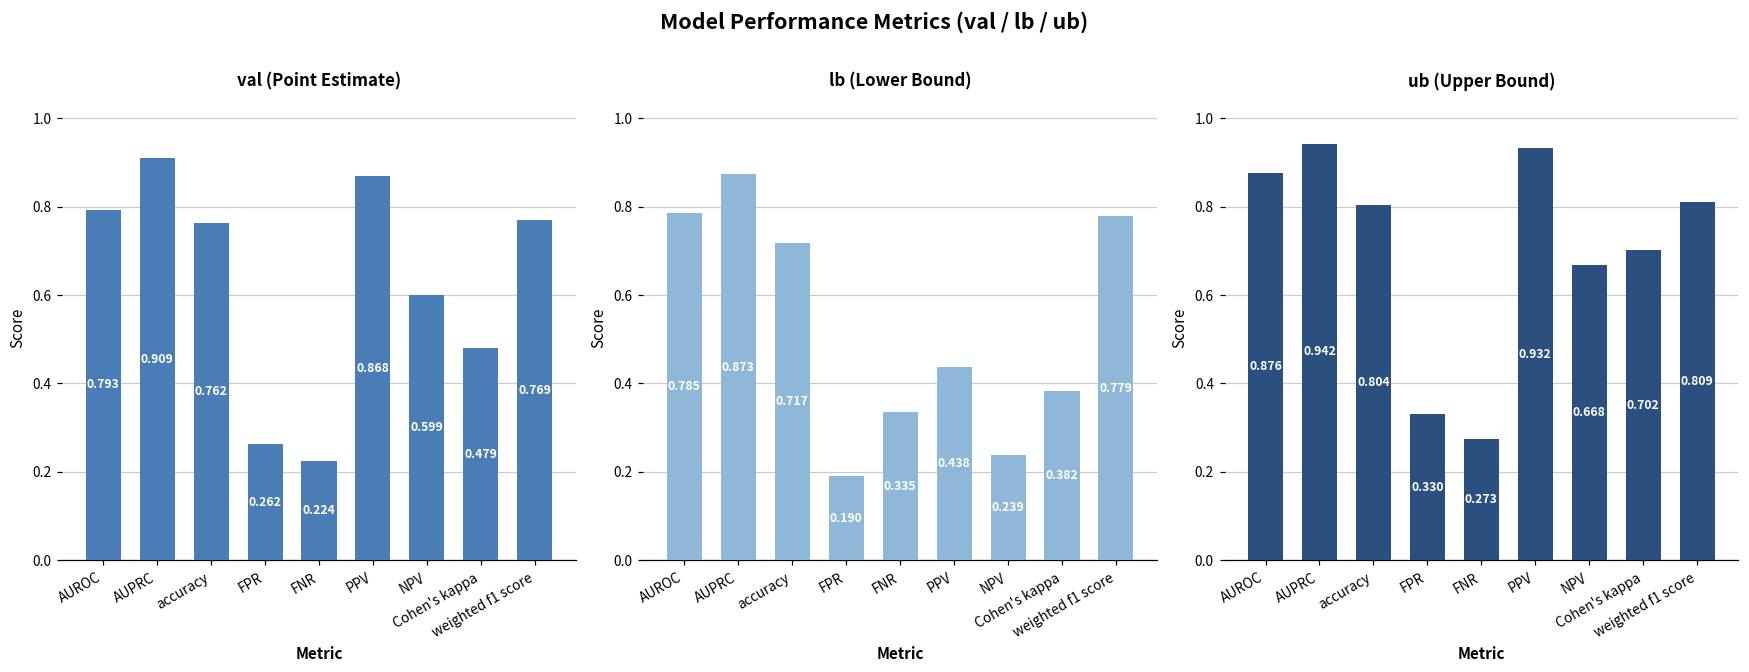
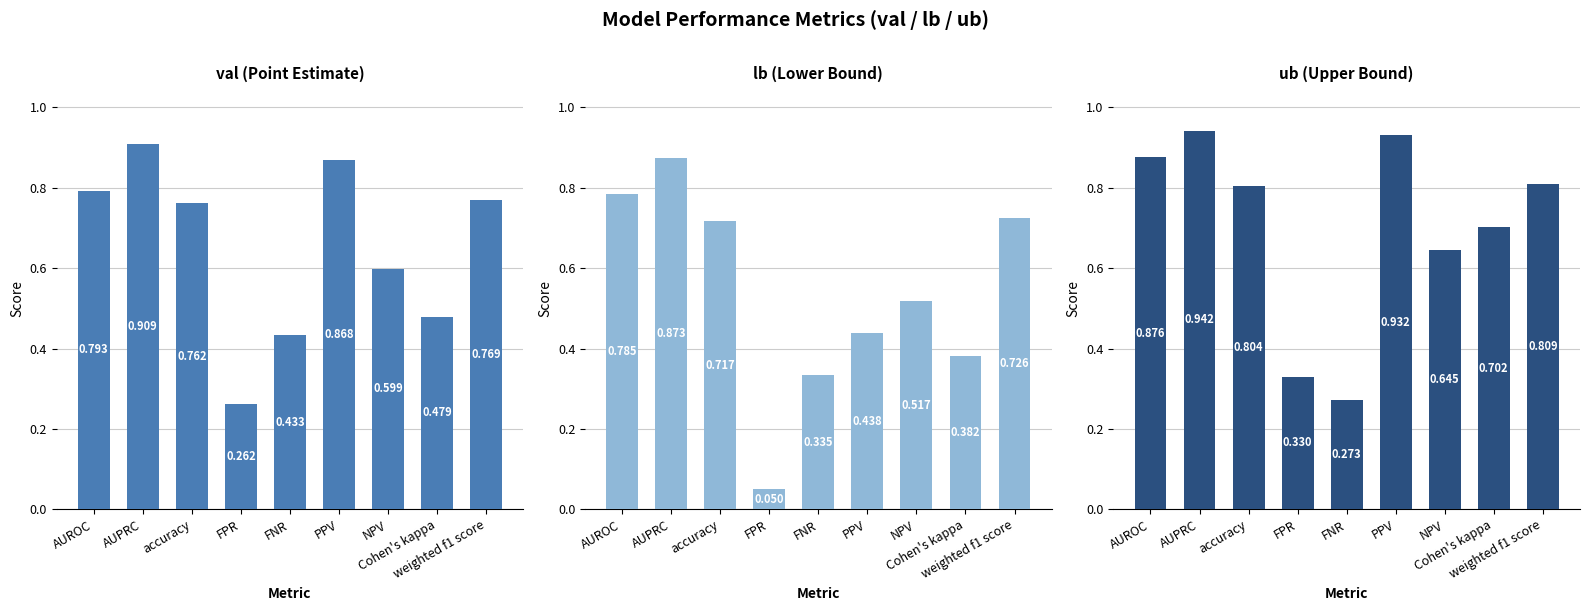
  {
    "val (Point Estimate)": {
      "AUROC": 0.793,
      "AUPRC": 0.909,
      "accuracy": 0.762,
      "FPR": 0.262,
-     "FNR": 0.224,
+     "FNR": 0.433,
      "PPV": 0.868,
      "NPV": 0.599,
      "Cohen's kappa": 0.479,
      "weighted f1 score": 0.769
    },
    "lb (Lower Bound)": {
      "AUROC": 0.785,
      "AUPRC": 0.873,
      "accuracy": 0.717,
-     "FPR": 0.190,
+     "FPR": 0.050,
      "FNR": 0.335,
      "PPV": 0.438,
-     "NPV": 0.239,
+     "NPV": 0.517,
      "Cohen's kappa": 0.382,
-     "weighted f1 score": 0.779
+     "weighted f1 score": 0.726
    },
    "ub (Upper Bound)": {
      "AUROC": 0.876,
      "AUPRC": 0.942,
      "accuracy": 0.804,
      "FPR": 0.330,
      "FNR": 0.273,
      "PPV": 0.932,
-     "NPV": 0.668,
+     "NPV": 0.645,
      "Cohen's kappa": 0.702,
      "weighted f1 score": 0.809
    }
  }
